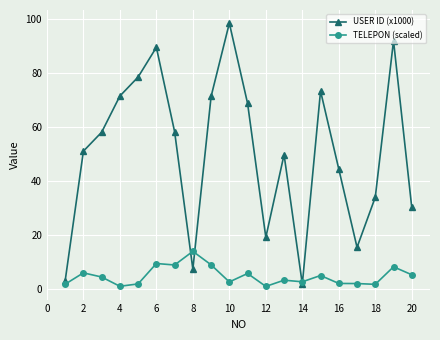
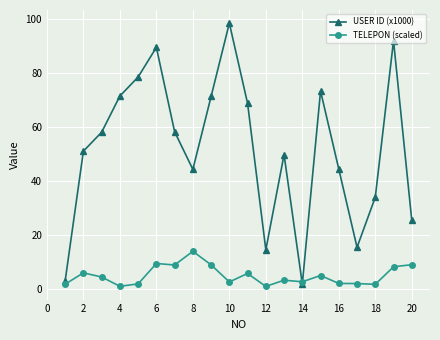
  {
    "USER ID (x1000)": {
      "2": 51,
      "4": 72,
      "6": 90,
-     "8": 8,
+     "8": 44,
      "10": 99,
-     "12": 19,
+     "12": 15,
      "16": 45,
      "18": 34,
-     "20": 30
+     "20": 26
    },
    "TELEPON (scaled)": {
      "2": 6,
      "4": 1,
      "6": 10,
      "8": 14,
      "10": 3,
      "12": 1,
      "16": 2,
      "18": 2,
-     "20": 5
+     "20": 9
    }
  }
